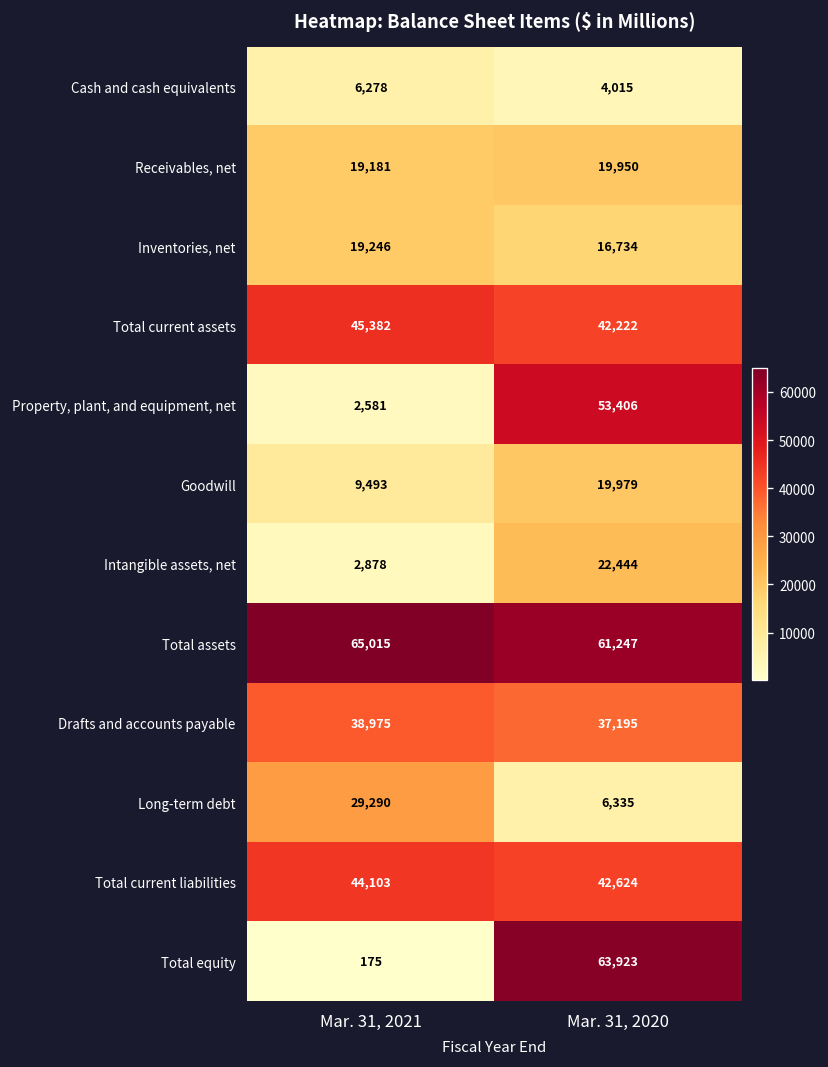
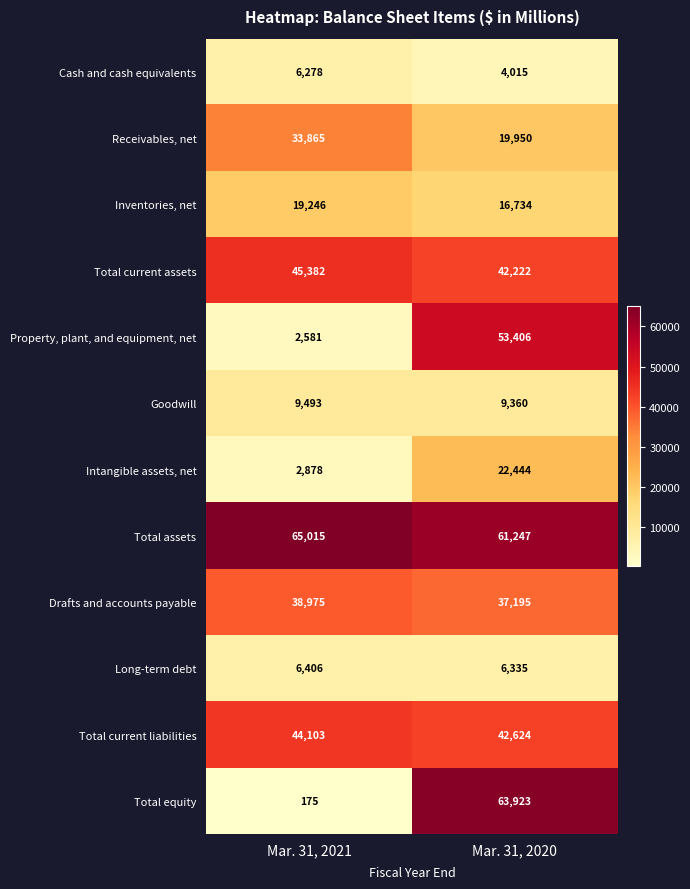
  {
    "Cash and cash equivalents": {
      "Mar. 31, 2021": "6,278",
      "Mar. 31, 2020": "4,015"
    },
    "Receivables, net": {
-     "Mar. 31, 2021": "19,181",
+     "Mar. 31, 2021": "33,865",
      "Mar. 31, 2020": "19,950"
    },
    "Inventories, net": {
      "Mar. 31, 2021": "19,246",
      "Mar. 31, 2020": "16,734"
    },
    "Total current assets": {
      "Mar. 31, 2021": "45,382",
      "Mar. 31, 2020": "42,222"
    },
    "Property, plant, and equipment, net": {
      "Mar. 31, 2021": "2,581",
      "Mar. 31, 2020": "53,406"
    },
    "Goodwill": {
      "Mar. 31, 2021": "9,493",
-     "Mar. 31, 2020": "19,979"
+     "Mar. 31, 2020": "9,360"
    },
    "Intangible assets, net": {
      "Mar. 31, 2021": "2,878",
      "Mar. 31, 2020": "22,444"
    },
    "Total assets": {
      "Mar. 31, 2021": "65,015",
      "Mar. 31, 2020": "61,247"
    },
    "Drafts and accounts payable": {
      "Mar. 31, 2021": "38,975",
      "Mar. 31, 2020": "37,195"
    },
    "Long-term debt": {
-     "Mar. 31, 2021": "29,290",
+     "Mar. 31, 2021": "6,406",
      "Mar. 31, 2020": "6,335"
    },
    "Total current liabilities": {
      "Mar. 31, 2021": "44,103",
      "Mar. 31, 2020": "42,624"
    },
    "Total equity": {
      "Mar. 31, 2021": "175",
      "Mar. 31, 2020": "63,923"
    }
  }
